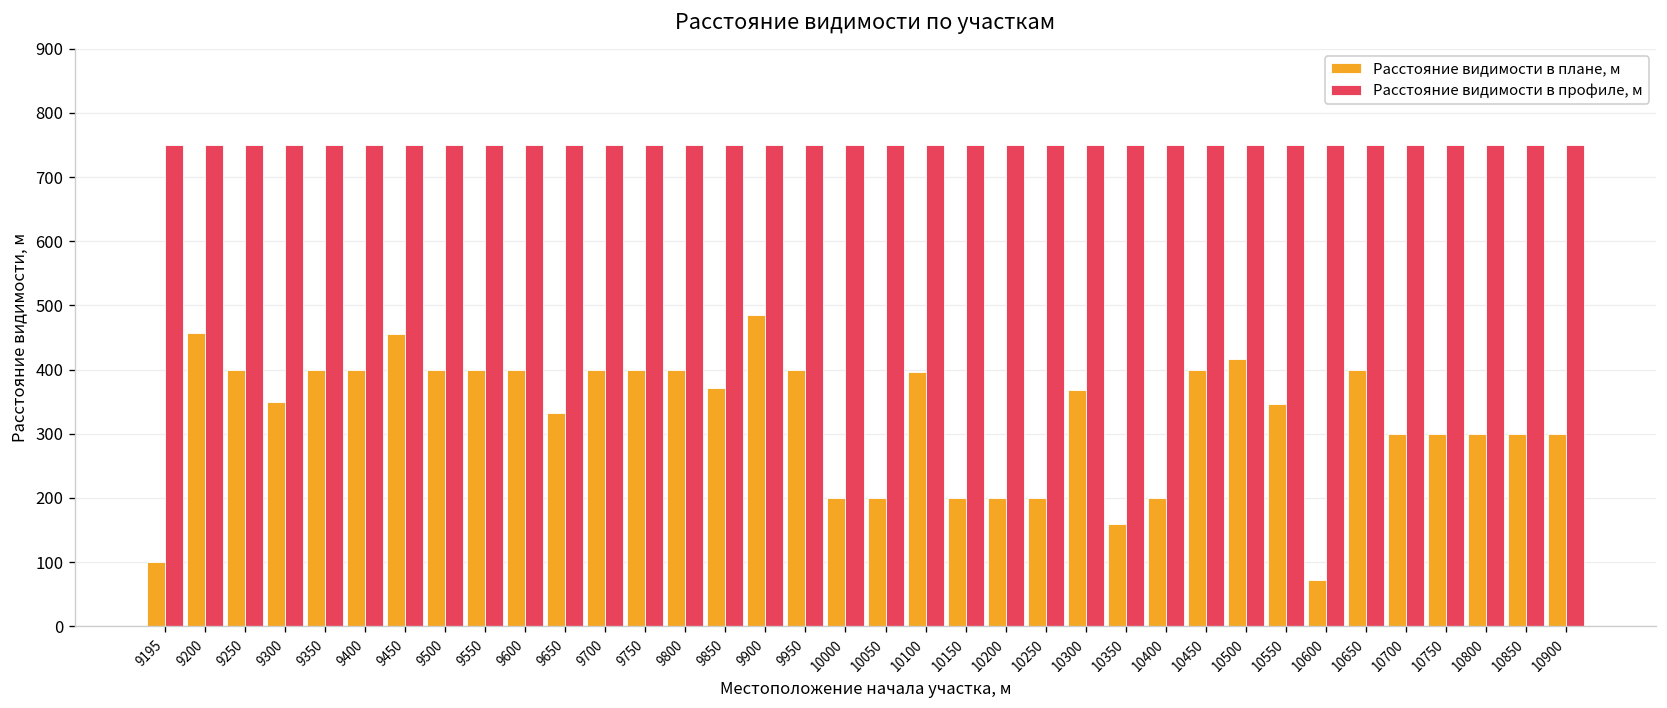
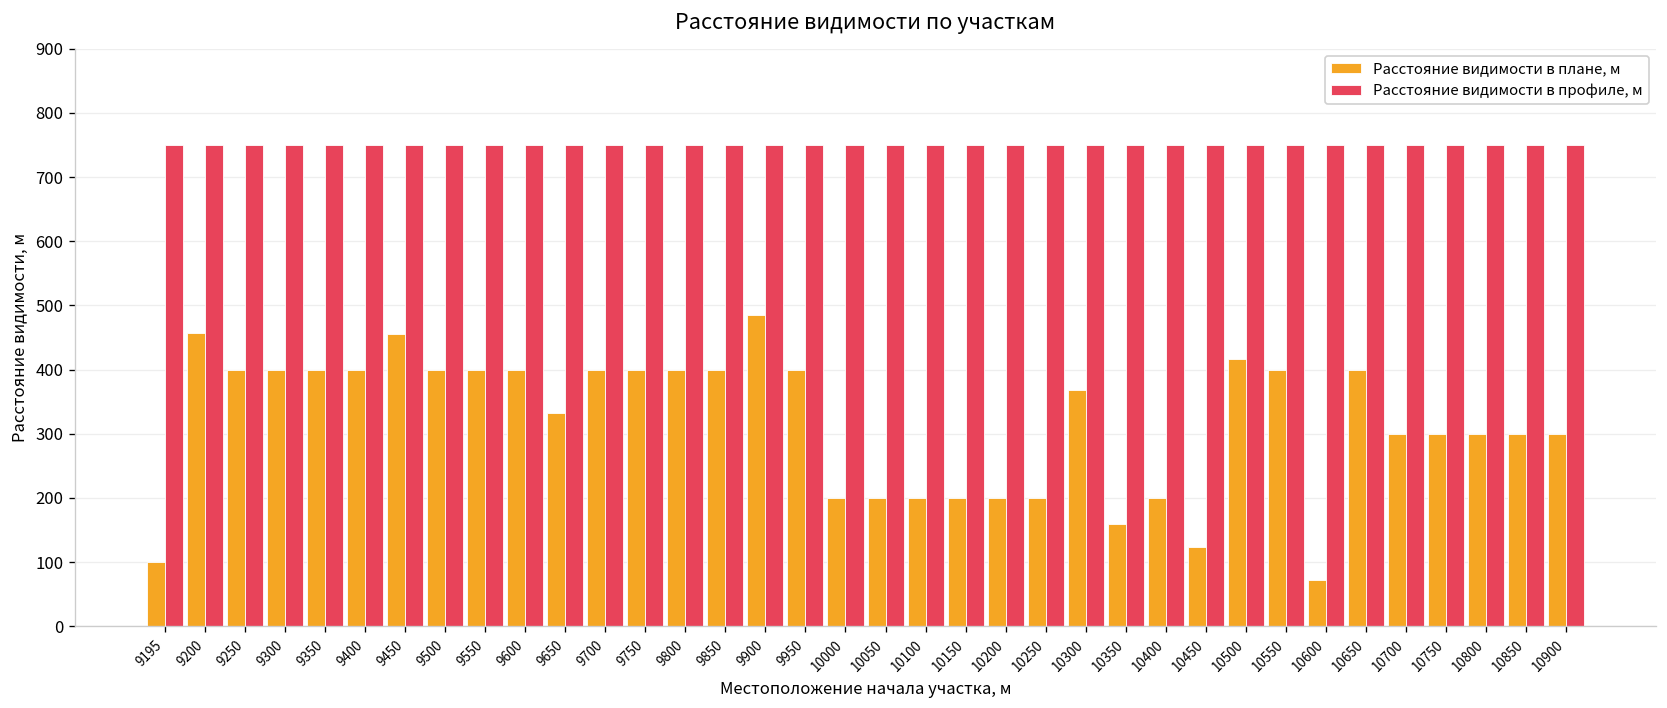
  {
    "Расстояние видимости в плане, м": {
      "9195": 100,
      "9200": 460,
      "9250": 400,
-     "9300": 350,
+     "9300": 400,
      "9350": 400,
      "9400": 400,
      "9450": 460,
      "9500": 400,
      "9550": 400,
      "9600": 400,
      "9650": 330,
      "9700": 400,
      "9750": 400,
      "9800": 400,
-     "9850": 370,
+     "9850": 400,
      "9900": 490,
      "9950": 400,
      "10000": 200,
      "10050": 200,
-     "10100": 400,
+     "10100": 200,
      "10150": 200,
      "10200": 200,
      "10250": 200,
      "10300": 370,
      "10350": 160,
      "10400": 200,
-     "10450": 400,
+     "10450": 120,
      "10500": 420,
-     "10550": 350,
+     "10550": 400,
      "10600": 70,
      "10650": 400,
      "10700": 300,
      "10750": 300,
      "10800": 300,
      "10850": 300,
      "10900": 300
    },
    "Расстояние видимости в профиле, м": {
      "9195": 750,
      "9200": 750,
      "9250": 750,
      "9300": 750,
      "9350": 750,
      "9400": 750,
      "9450": 750,
      "9500": 750,
      "9550": 750,
      "9600": 750,
      "9650": 750,
      "9700": 750,
      "9750": 750,
      "9800": 750,
      "9850": 750,
      "9900": 750,
      "9950": 750,
      "10000": 750,
      "10050": 750,
      "10100": 750,
      "10150": 750,
      "10200": 750,
      "10250": 750,
      "10300": 750,
      "10350": 750,
      "10400": 750,
      "10450": 750,
      "10500": 750,
      "10550": 750,
      "10600": 750,
      "10650": 750,
      "10700": 750,
      "10750": 750,
      "10800": 750,
      "10850": 750,
      "10900": 750
    }
  }
